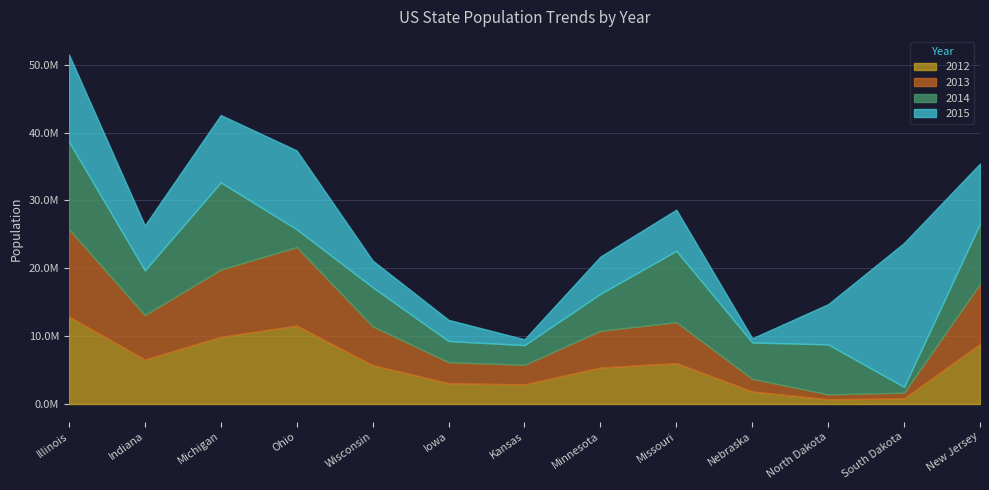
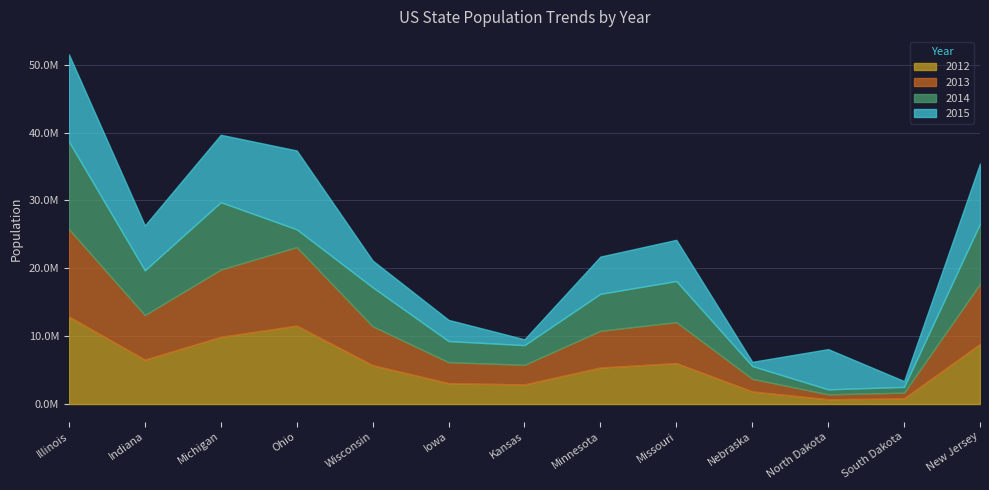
  {
    "2014": {
      "Illinois": 13000000,
      "Indiana": 7000000,
-     "Michigan": 13000000,
+     "Michigan": 10000000,
      "Ohio": 3000000,
      "Wisconsin": 6000000,
      "Iowa": 3000000,
      "Kansas": 3000000,
      "Minnesota": 5000000,
-     "Missouri": 11000000,
-     "Nebraska": 5000000,
-     "North Dakota": 7000000,
+     "Missouri": 6000000,
+     "Nebraska": 2000000,
+     "North Dakota": 1000000,
      "South Dakota": 1000000,
      "New Jersey": 9000000
    },
    "2015": {
      "Illinois": 13000000,
      "Indiana": 7000000,
      "Michigan": 10000000,
      "Ohio": 12000000,
      "Wisconsin": 4000000,
      "Iowa": 3000000,
      "Kansas": 1000000,
      "Minnesota": 5000000,
      "Missouri": 6000000,
      "Nebraska": 1000000,
      "North Dakota": 6000000,
-     "South Dakota": 21000000,
+     "South Dakota": 1000000,
      "New Jersey": 9000000
    }
  }
